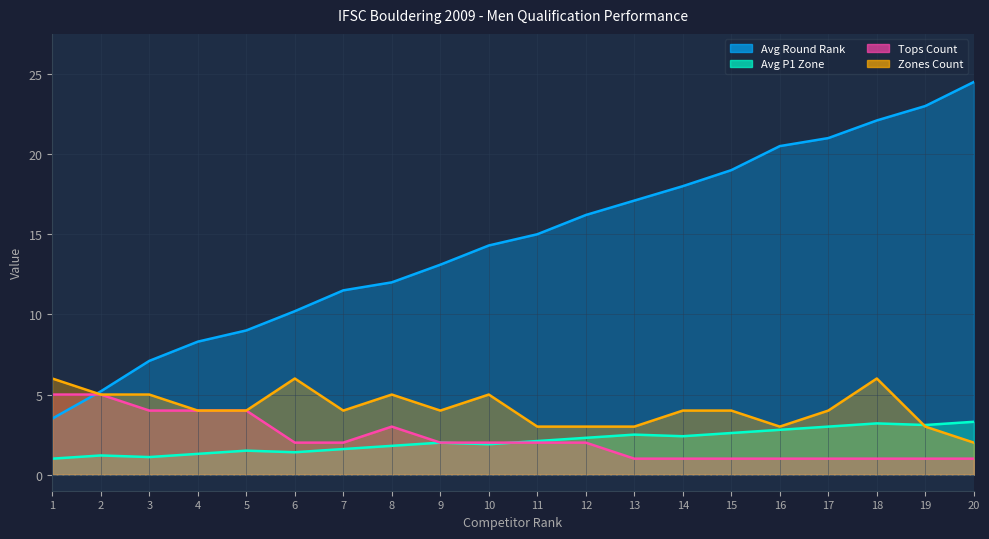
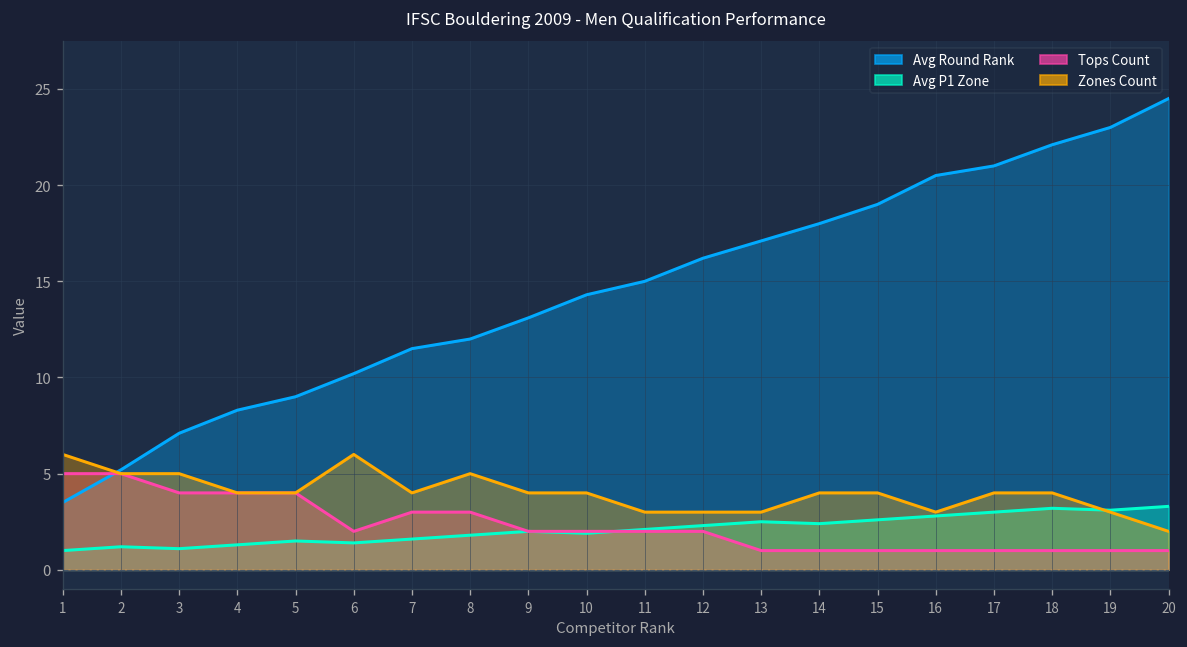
  {
    "Tops Count": {
      "1": 5,
      "3": 4,
      "6": 2,
-     "7": 2,
+     "7": 3,
      "8": 3,
      "12": 2,
      "13": 1,
      "14": 1,
      "15": 1,
      "16": 1,
      "17": 1,
      "18": 1,
      "19": 1,
      "20": 1
    },
    "Zones Count": {
      "1": 6,
      "3": 5,
      "6": 6,
      "7": 4,
      "8": 5,
      "9": 4,
-     "10": 5,
+     "10": 4,
      "11": 3,
      "12": 3,
      "13": 3,
      "14": 4,
      "15": 4,
      "16": 3,
      "17": 4,
-     "18": 6,
+     "18": 4,
      "20": 2
    }
  }
